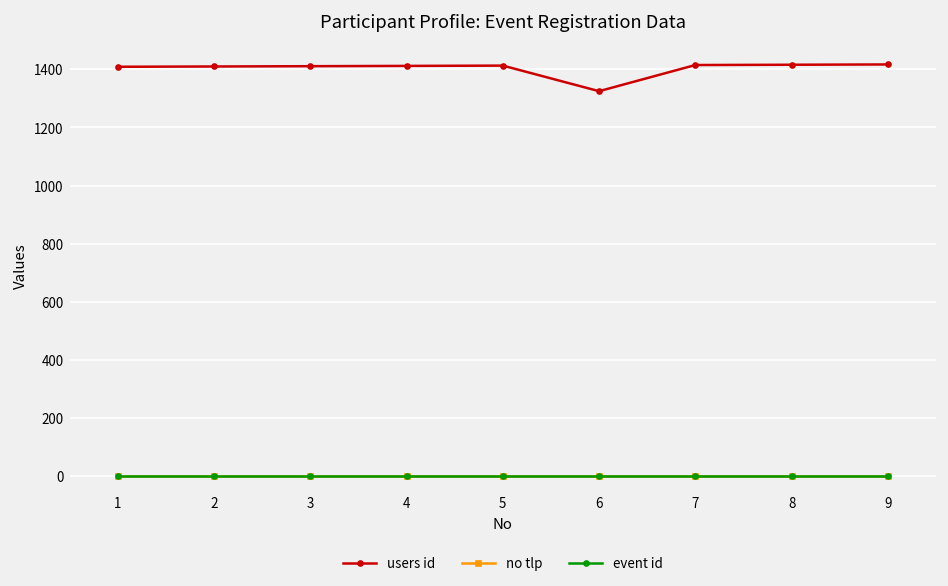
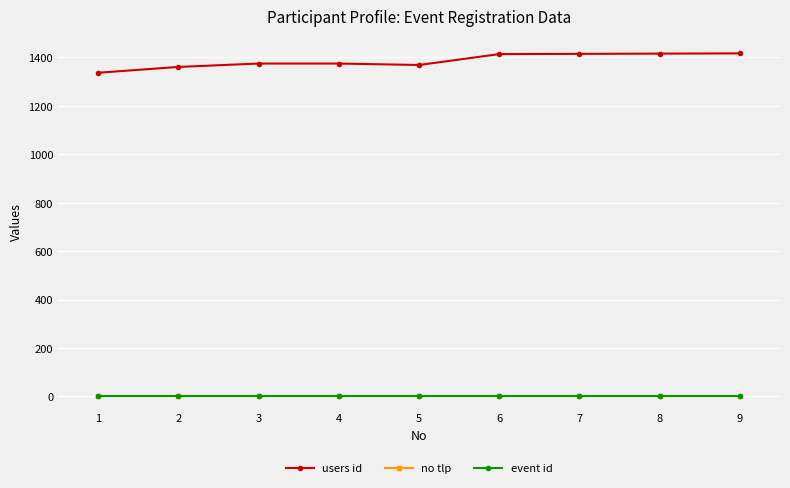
  {
    "users id": {
-     "1": 1410,
-     "2": 1410,
-     "3": 1410,
-     "4": 1410,
-     "5": 1410,
-     "6": 1330,
+     "1": 1340,
+     "2": 1360,
+     "3": 1380,
+     "4": 1380,
+     "5": 1370,
+     "6": 1410,
      "7": 1420,
      "8": 1420,
      "9": 1420
    },
    "event id": {
      "1": 0,
      "2": 0,
      "3": 0,
      "4": 0,
      "5": 0,
      "6": 0,
      "7": 0,
      "8": 0,
      "9": 0
    }
  }
